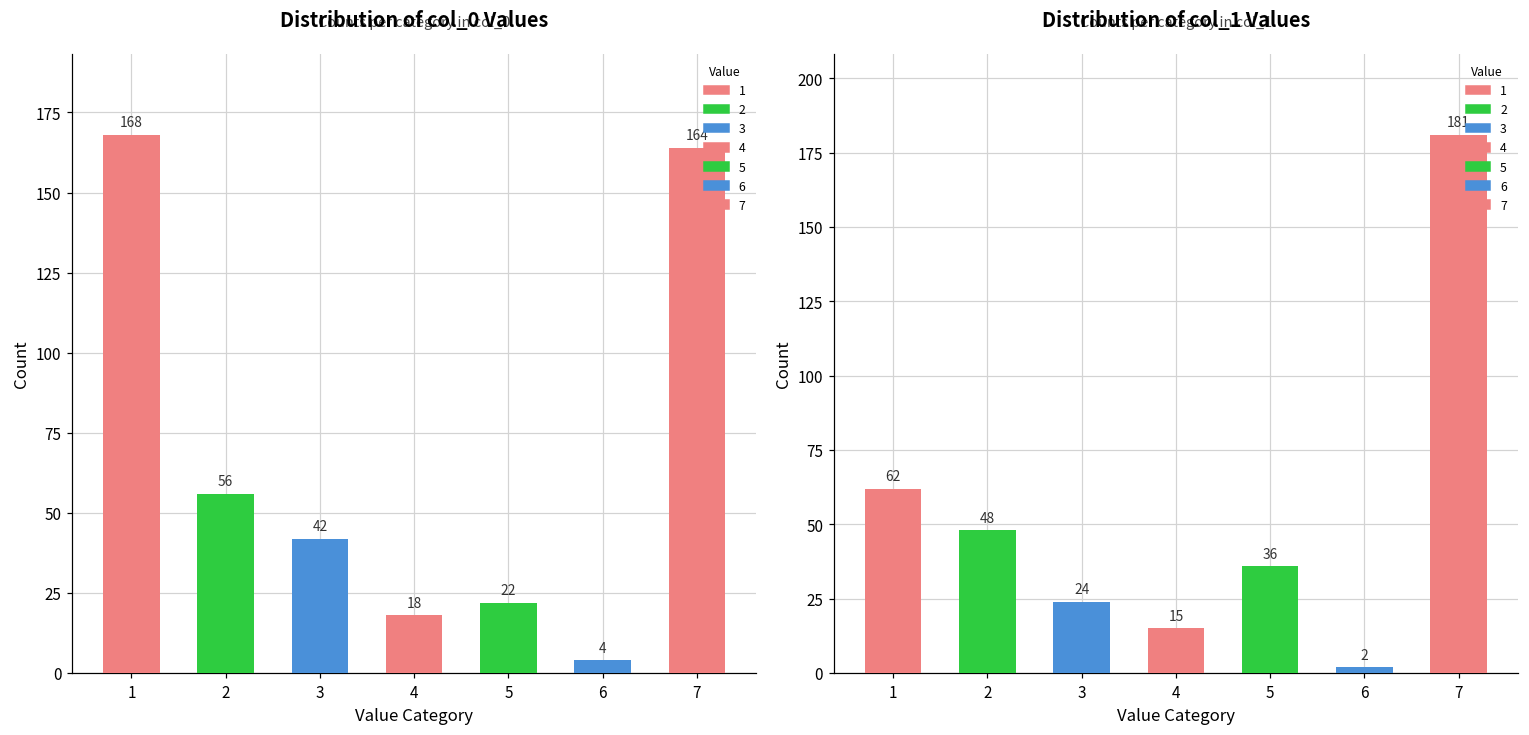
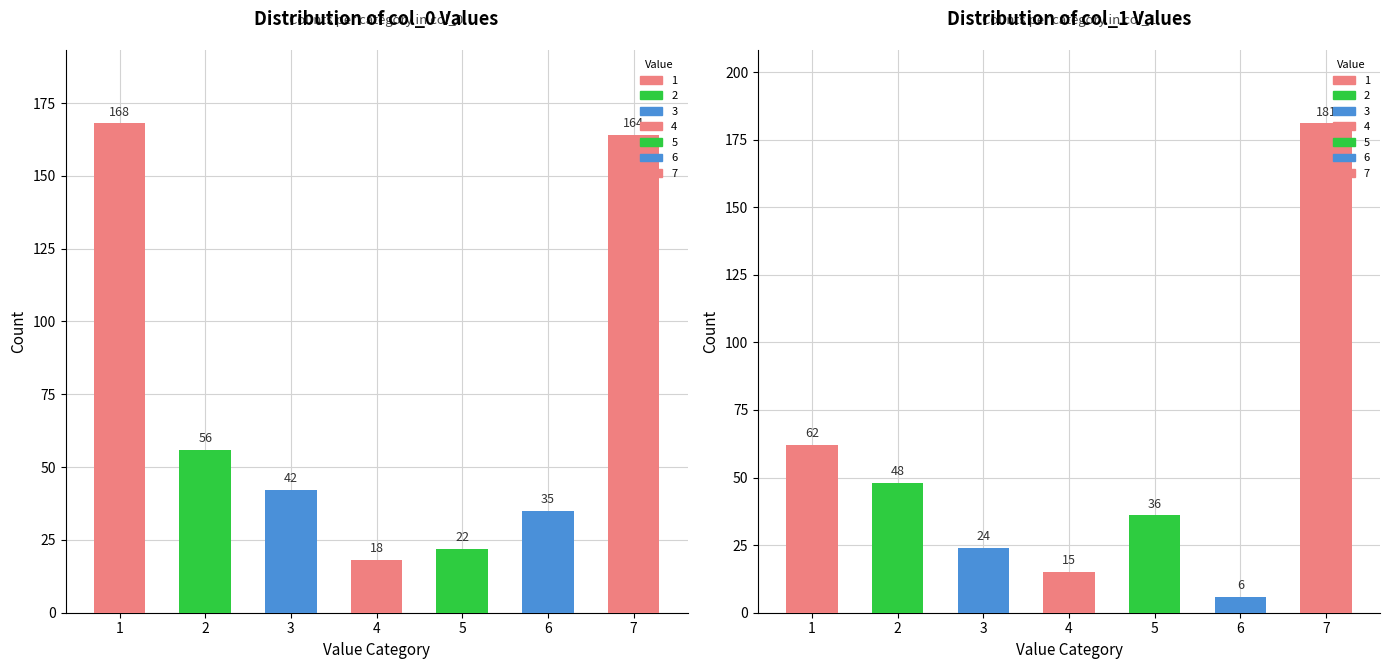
  {
    "Distribution of col_0 Values": {
      "1": 168,
      "2": 56,
      "3": 42,
      "4": 18,
      "5": 22,
-     "6": 4,
+     "6": 35,
      "7": 164
    },
    "Distribution of col_1 Values": {
      "1": 62,
      "2": 48,
      "3": 24,
      "4": 15,
      "5": 36,
-     "6": 2,
+     "6": 6,
      "7": 181
    }
  }
